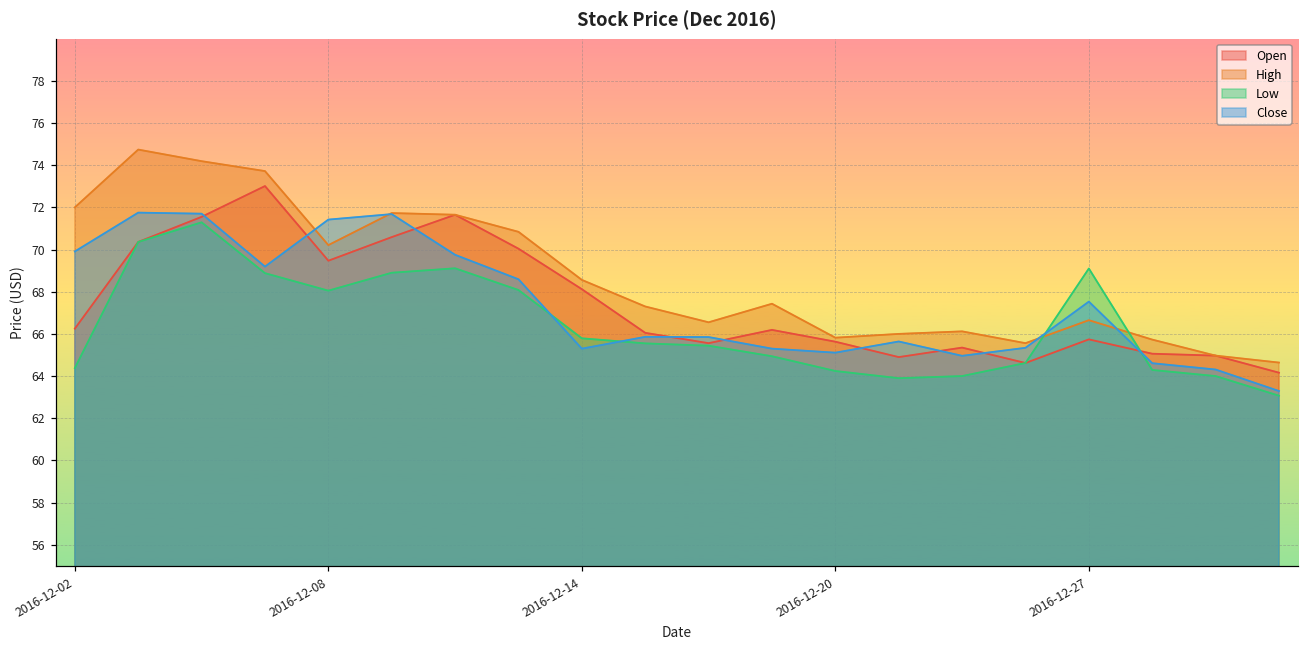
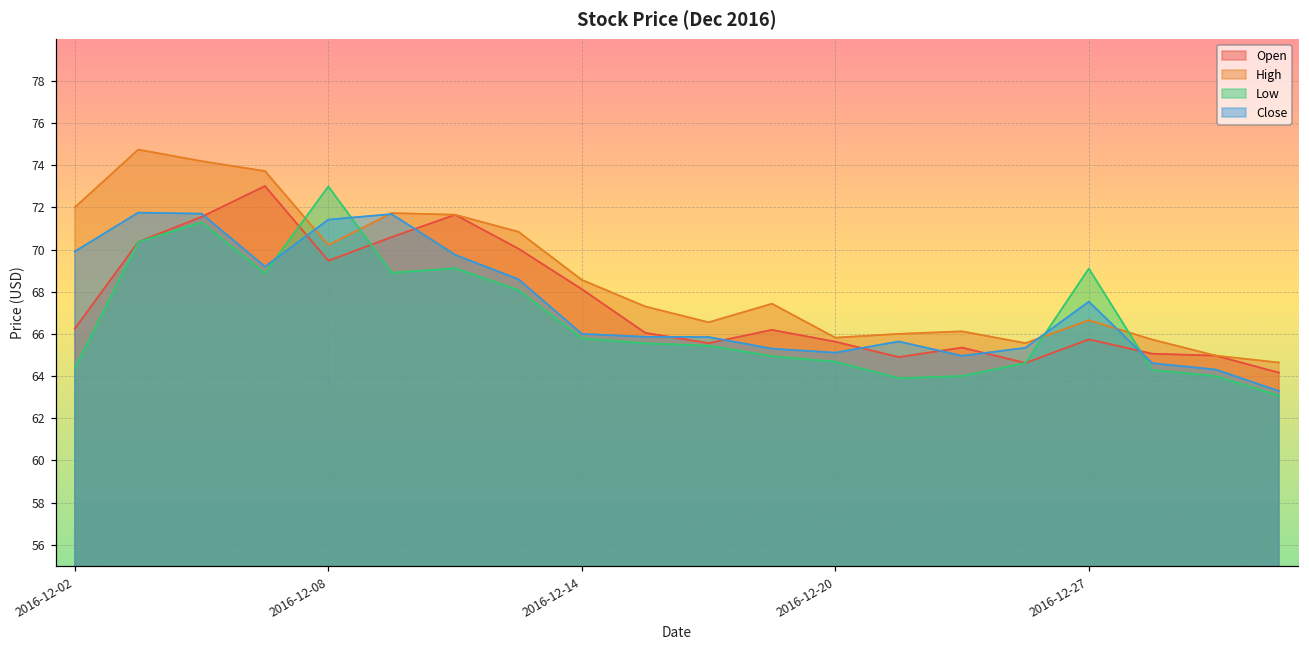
  {
    "Low": {
      "2016-12-02": 64.4,
-     "2016-12-08": 68.1,
+     "2016-12-08": 73.0,
      "2016-12-14": 65.8,
-     "2016-12-20": 64.2,
+     "2016-12-20": 64.7,
      "2016-12-27": 69.1
    },
    "Close": {
      "2016-12-02": 69.9,
      "2016-12-08": 71.4,
-     "2016-12-14": 65.3,
+     "2016-12-14": 66.0,
      "2016-12-20": 65.1,
      "2016-12-27": 67.5
    }
  }
